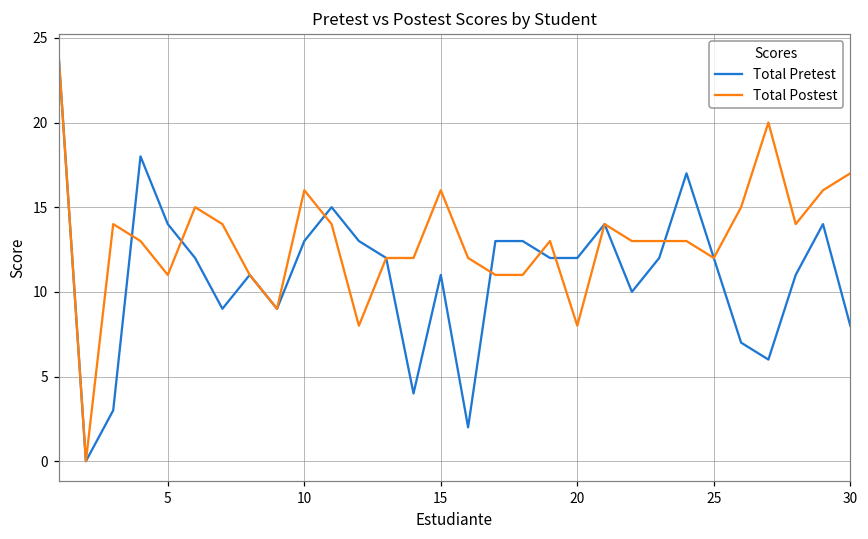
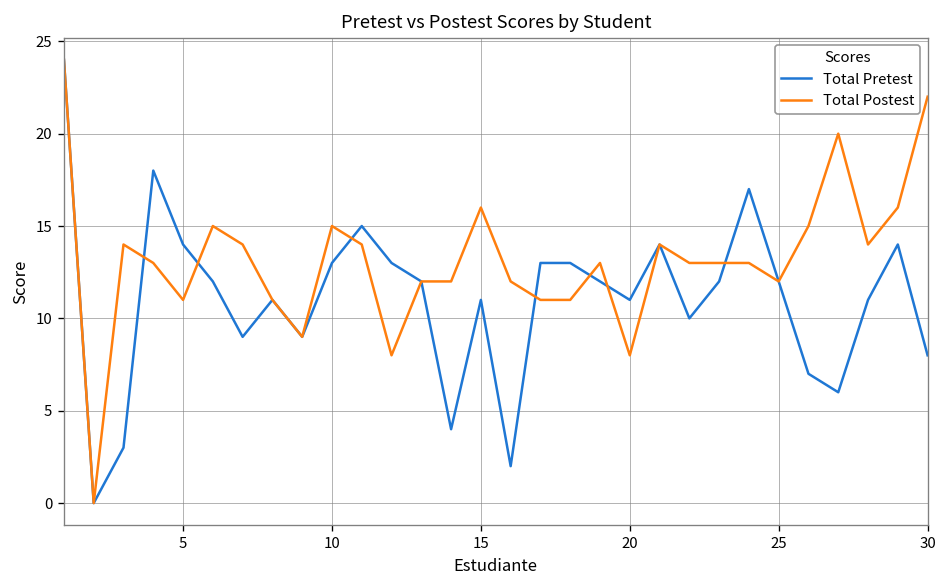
  {
    "Total Pretest": {
      "5": 14,
      "10": 13,
      "15": 11,
-     "20": 12,
+     "20": 11,
      "30": 8
    },
    "Total Postest": {
      "5": 11,
-     "10": 16,
+     "10": 15,
      "15": 16,
      "20": 8,
-     "30": 17
+     "30": 22
    }
  }
